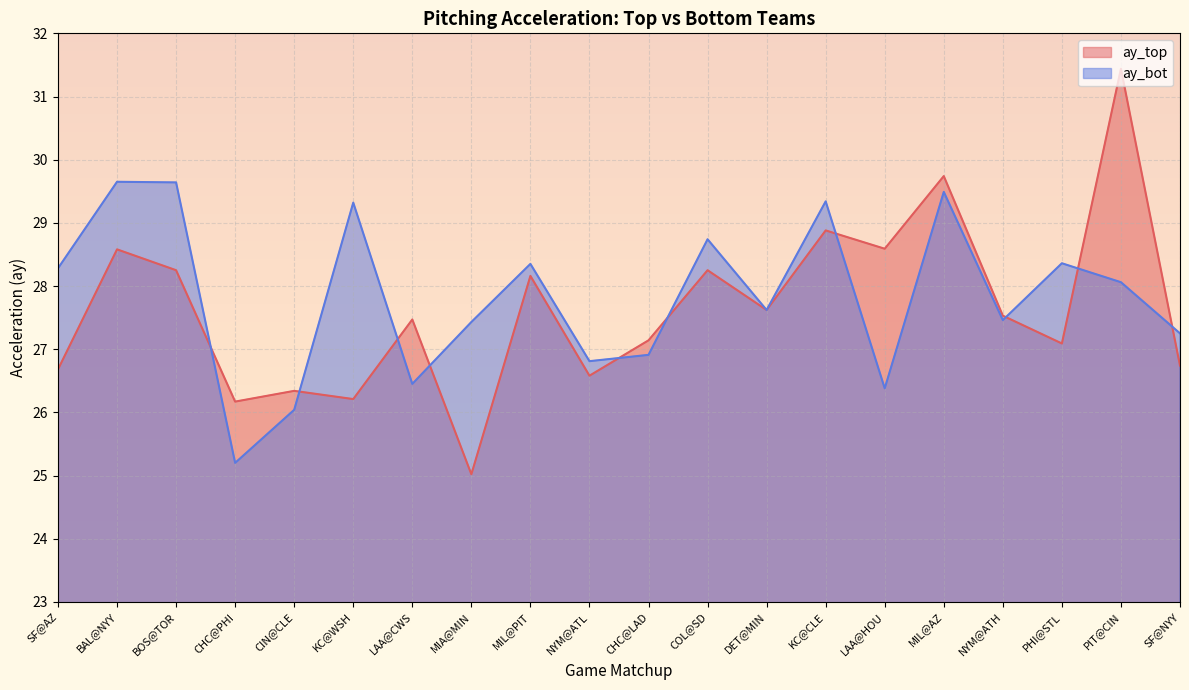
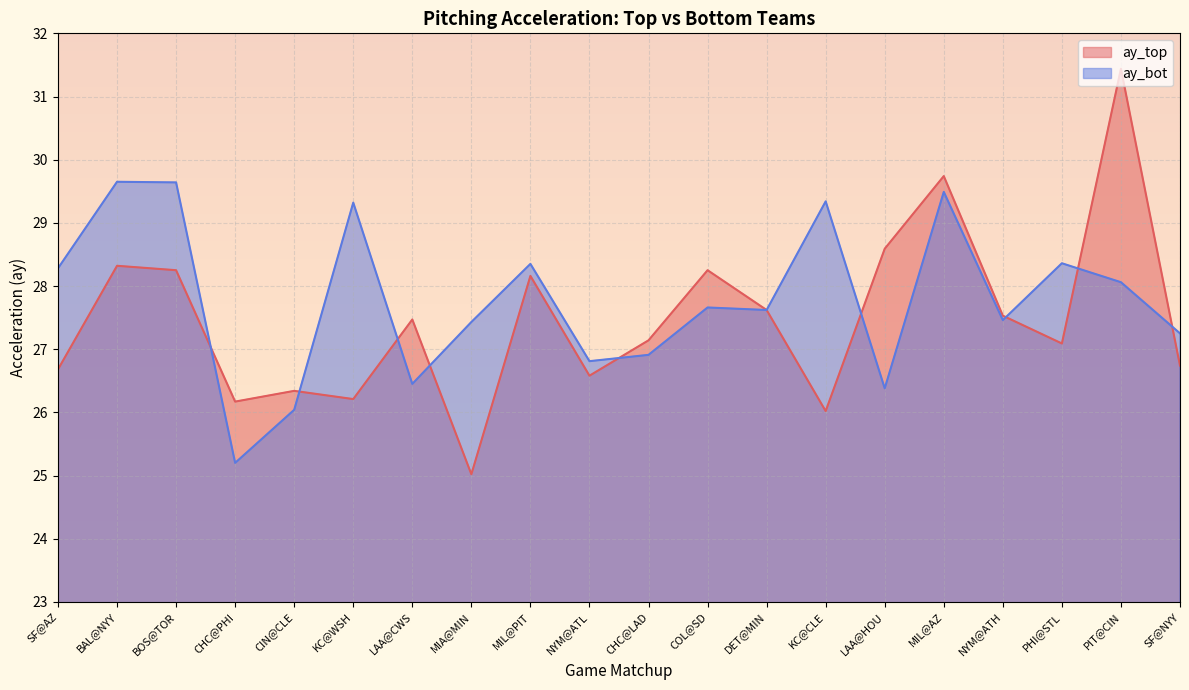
  {
    "ay_top": {
      "SF@AZ": 26.7,
-     "BAL@NYY": 28.6,
+     "BAL@NYY": 28.3,
      "BOS@TOR": 28.3,
      "CHC@PHI": 26.2,
      "CIN@CLE": 26.3,
      "KC@WSH": 26.2,
      "LAA@CWS": 27.5,
      "MIA@MIN": 25.0,
      "MIL@PIT": 28.2,
      "NYM@ATL": 26.6,
      "CHC@LAD": 27.1,
      "COL@SD": 28.3,
-     "KC@CLE": 28.9,
+     "KC@CLE": 26.0,
      "LAA@HOU": 28.6,
      "MIL@AZ": 29.7,
      "NYM@ATH": 27.5,
      "PHI@STL": 27.1,
      "SF@NYY": 26.7
    },
    "ay_bot": {
      "SF@AZ": 28.3,
      "BAL@NYY": 29.7,
      "BOS@TOR": 29.6,
      "CHC@PHI": 25.2,
      "CIN@CLE": 26.0,
      "KC@WSH": 29.3,
      "LAA@CWS": 26.5,
      "MIA@MIN": 27.4,
      "MIL@PIT": 28.4,
      "NYM@ATL": 26.8,
      "CHC@LAD": 26.9,
-     "COL@SD": 28.7,
+     "COL@SD": 27.7,
      "KC@CLE": 29.3,
      "LAA@HOU": 26.4,
      "MIL@AZ": 29.5,
      "NYM@ATH": 27.5,
      "PHI@STL": 28.4,
      "PIT@CIN": 28.1,
      "SF@NYY": 27.3
    }
  }
